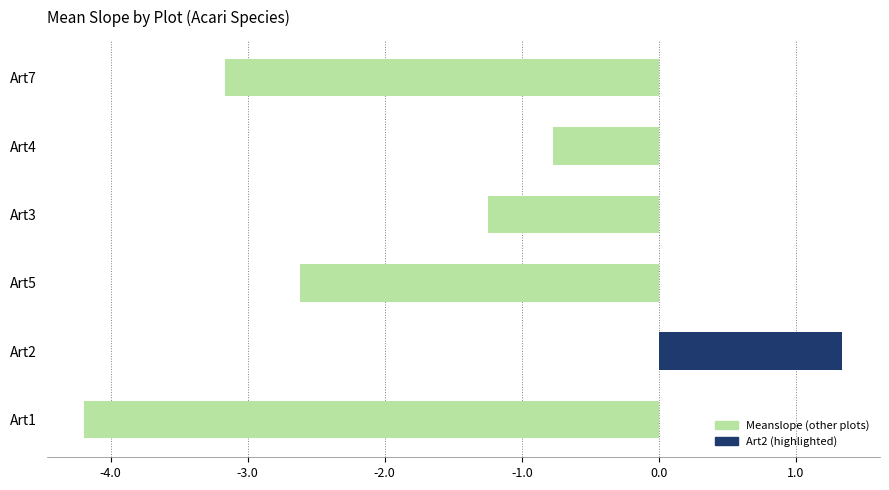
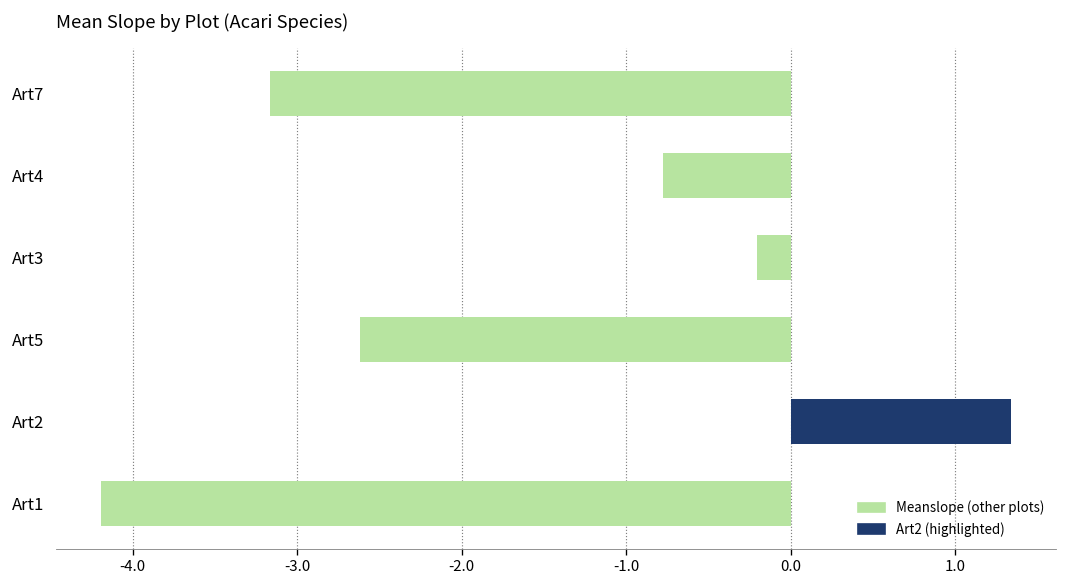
  {
    "Art7": -3.16,
    "Art4": -0.77,
-   "Art3": -1.25,
+   "Art3": -0.21,
    "Art5": -2.62,
    "Art2": 1.34,
    "Art1": -4.19
  }
